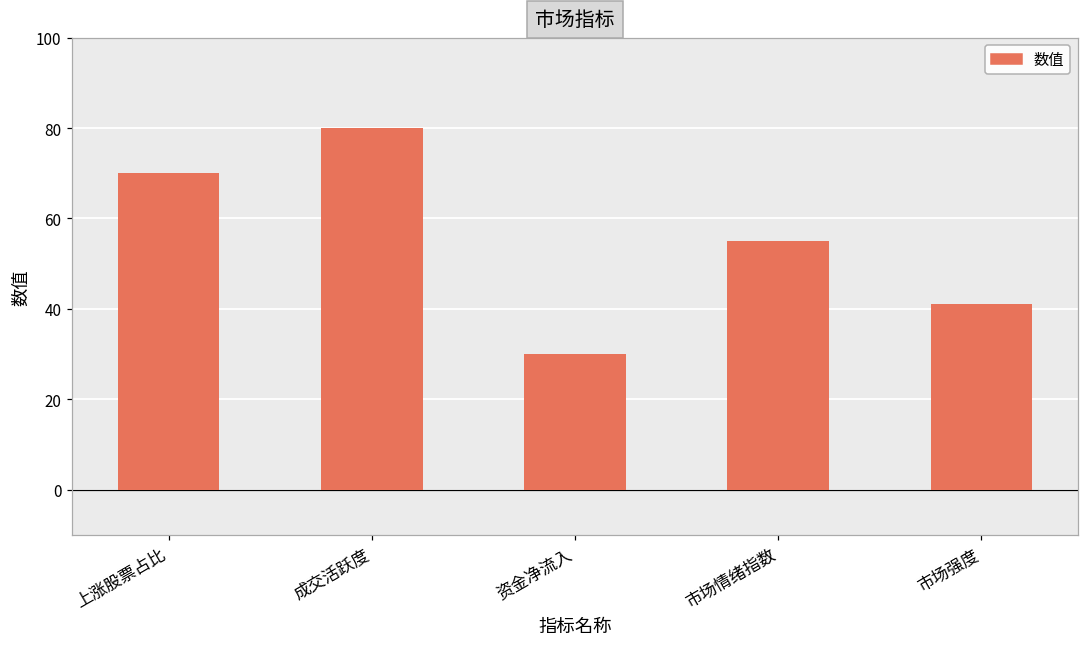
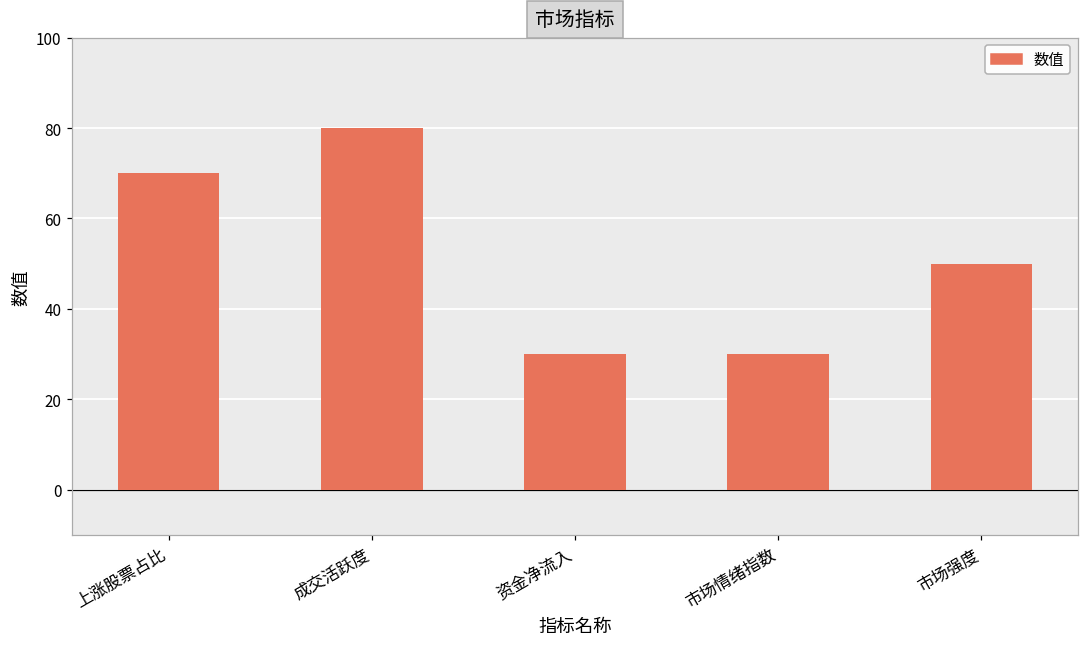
  {
    "上涨股票占比": 70,
    "成交活跃度": 80,
    "资金净流入": 30,
-   "市场情绪指数": 55,
-   "市场强度": 41
+   "市场情绪指数": 30,
+   "市场强度": 50
  }
